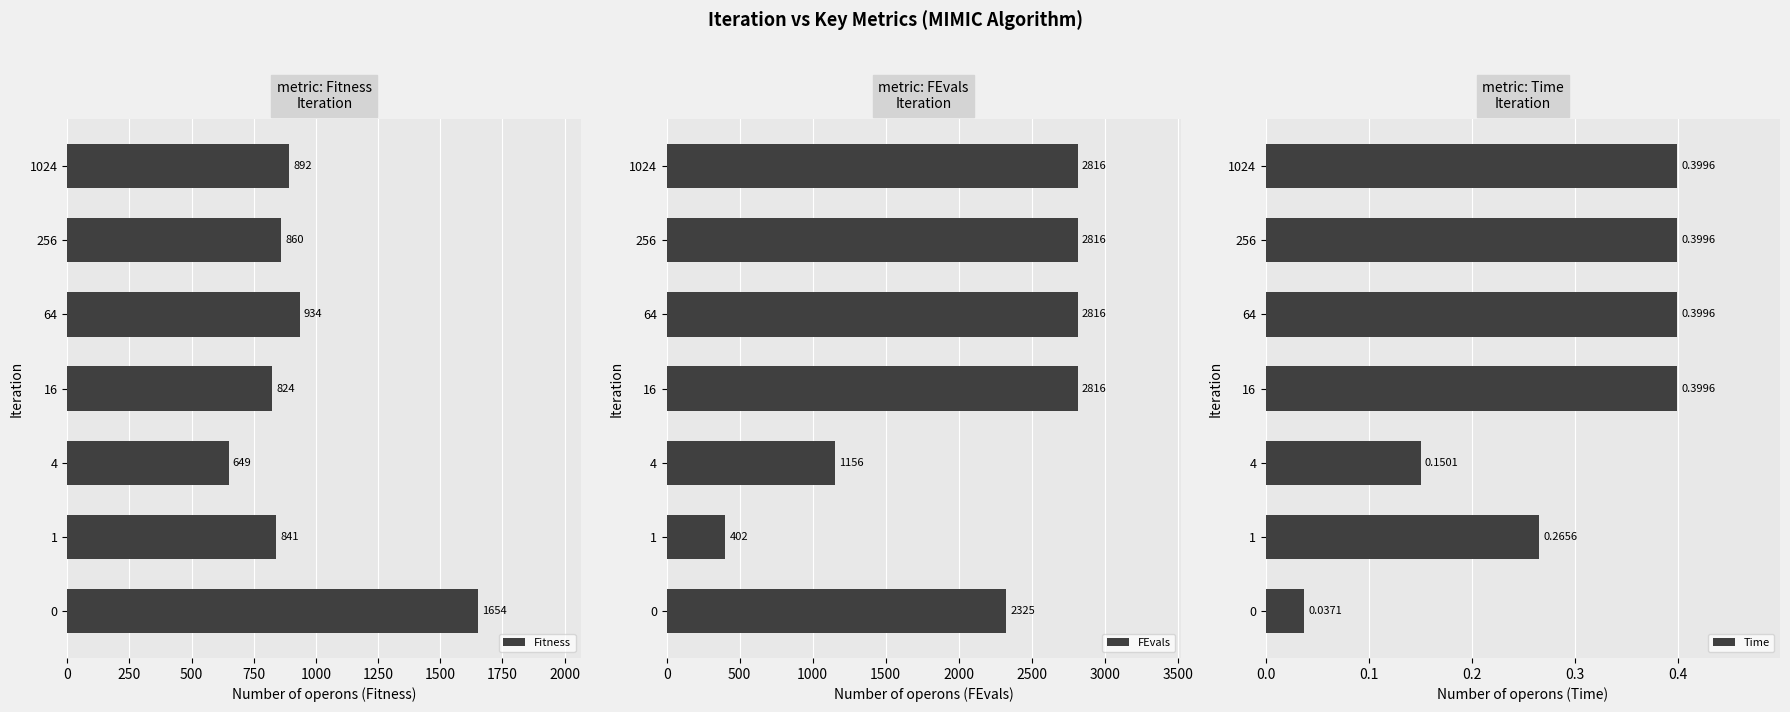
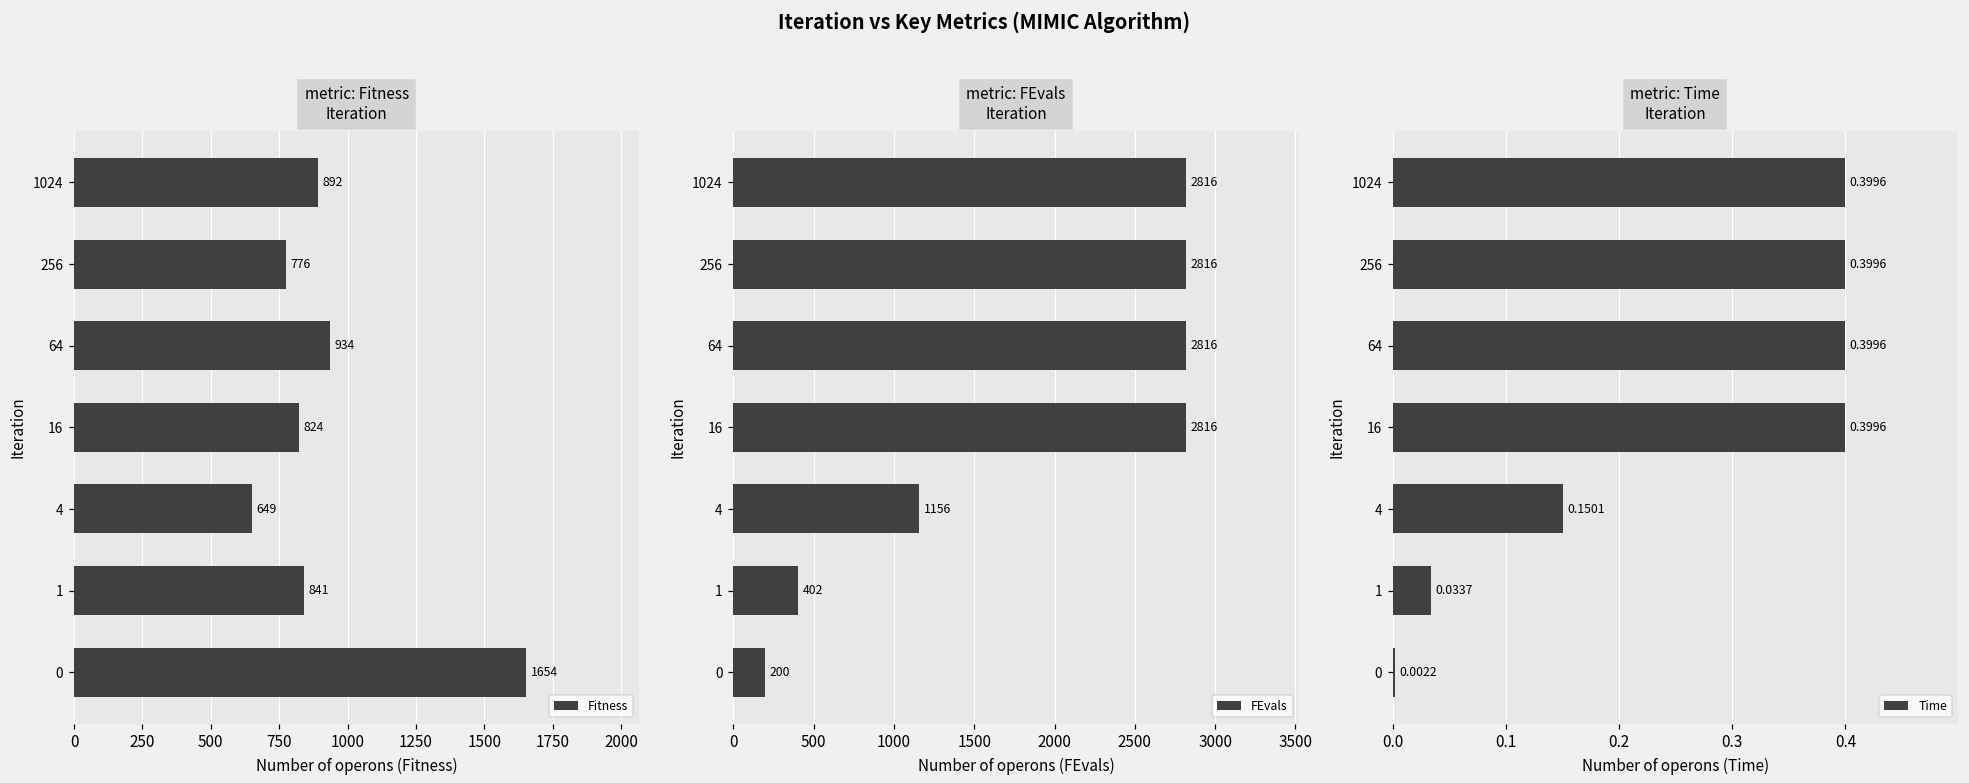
  {
    "metric: Fitness Iteration": {
      "1024": 892,
-     "256": 860,
+     "256": 776,
      "64": 934,
      "16": 824,
      "4": 649,
      "1": 841,
      "0": 1654
    },
    "metric: FEvals Iteration": {
      "1024": 2816,
      "256": 2816,
      "64": 2816,
      "16": 2816,
      "4": 1156,
      "1": 402,
-     "0": 2325
+     "0": 200
    },
    "metric: Time Iteration": {
      "1024": 0.3996,
      "256": 0.3996,
      "64": 0.3996,
      "16": 0.3996,
      "4": 0.1501,
-     "1": 0.2656,
-     "0": 0.0371
+     "1": 0.0337,
+     "0": 0.0022
    }
  }
